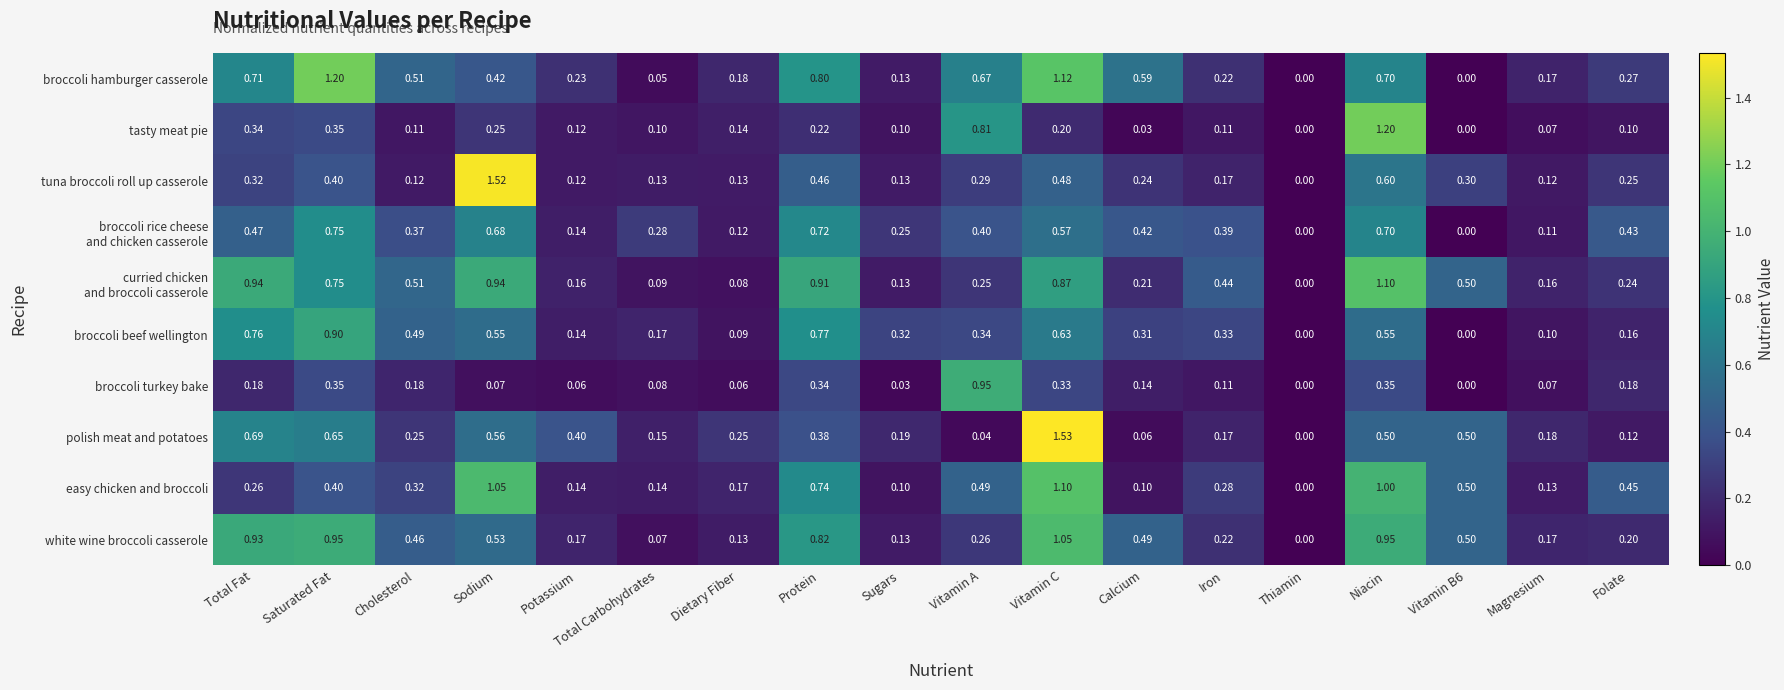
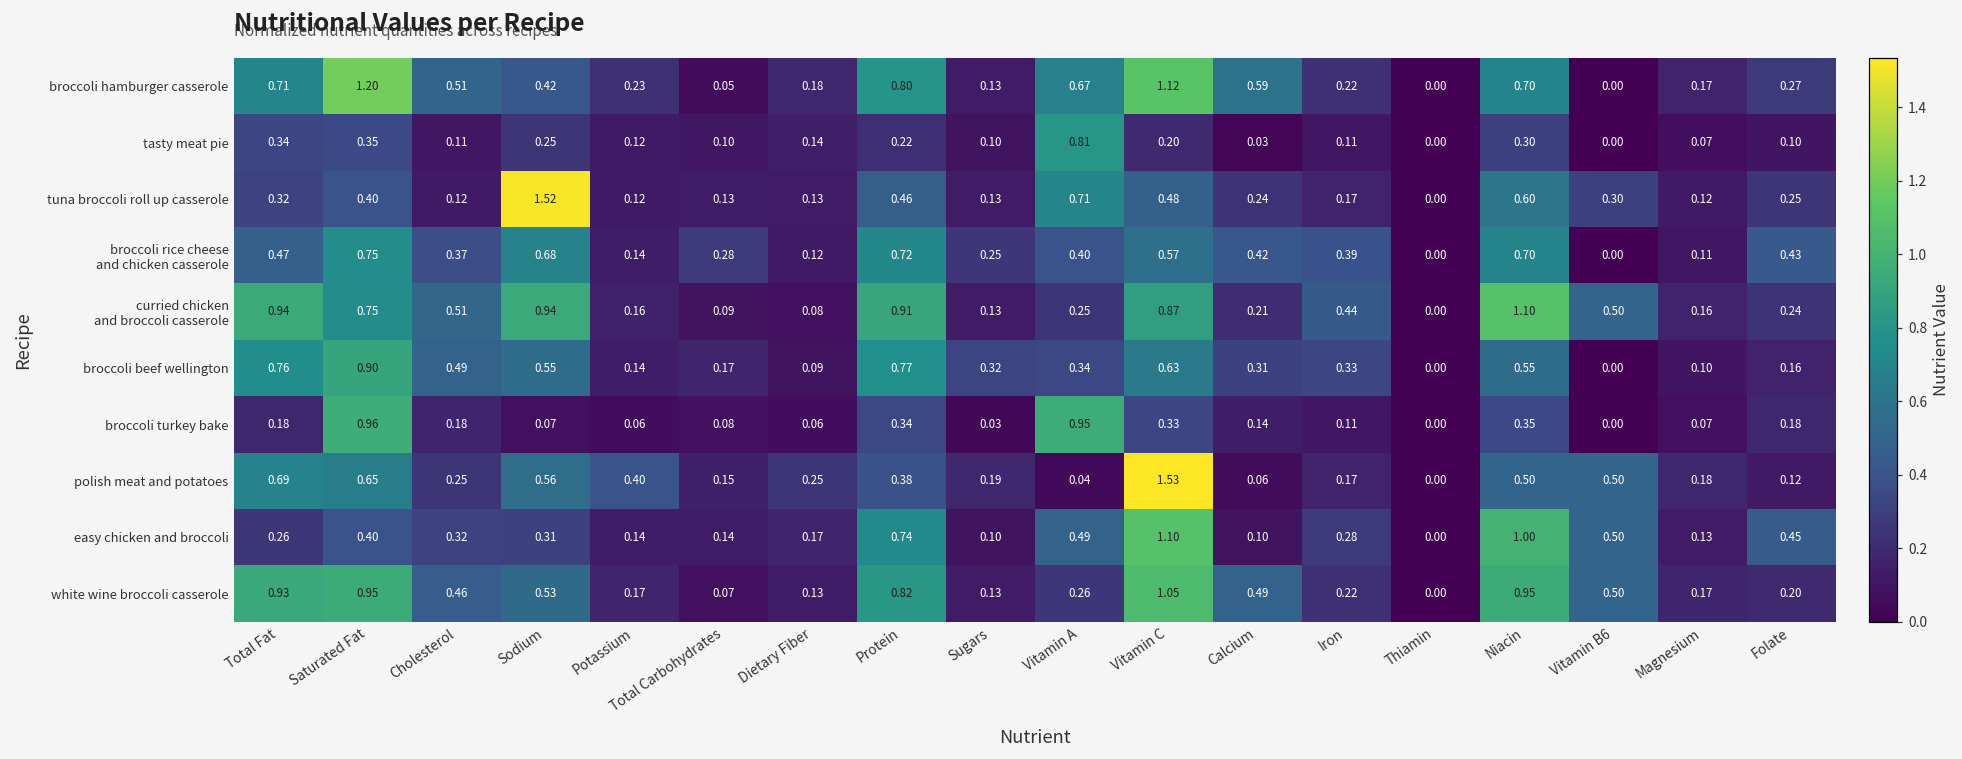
  {
    "broccoli hamburger casserole": {
      "Total Fat": 0.71,
      "Saturated Fat": 1.20,
      "Cholesterol": 0.51,
      "Sodium": 0.42,
      "Potassium": 0.23,
      "Total Carbohydrates": 0.05,
      "Dietary Fiber": 0.18,
      "Protein": 0.80,
      "Sugars": 0.13,
      "Vitamin A": 0.67,
      "Vitamin C": 1.12,
      "Calcium": 0.59,
      "Iron": 0.22,
      "Thiamin": 0.00,
      "Niacin": 0.70,
      "Vitamin B6": 0.00,
      "Magnesium": 0.17,
      "Folate": 0.27
    },
    "tasty meat pie": {
      "Total Fat": 0.34,
      "Saturated Fat": 0.35,
      "Cholesterol": 0.11,
      "Sodium": 0.25,
      "Potassium": 0.12,
      "Total Carbohydrates": 0.10,
      "Dietary Fiber": 0.14,
      "Protein": 0.22,
      "Sugars": 0.10,
      "Vitamin A": 0.81,
      "Vitamin C": 0.20,
      "Calcium": 0.03,
      "Iron": 0.11,
      "Thiamin": 0.00,
-     "Niacin": 1.20,
+     "Niacin": 0.30,
      "Vitamin B6": 0.00,
      "Magnesium": 0.07,
      "Folate": 0.10
    },
    "tuna broccoli roll up casserole": {
      "Total Fat": 0.32,
      "Saturated Fat": 0.40,
      "Cholesterol": 0.12,
      "Sodium": 1.52,
      "Potassium": 0.12,
      "Total Carbohydrates": 0.13,
      "Dietary Fiber": 0.13,
      "Protein": 0.46,
      "Sugars": 0.13,
-     "Vitamin A": 0.29,
+     "Vitamin A": 0.71,
      "Vitamin C": 0.48,
      "Calcium": 0.24,
      "Iron": 0.17,
      "Thiamin": 0.00,
      "Niacin": 0.60,
      "Vitamin B6": 0.30,
      "Magnesium": 0.12,
      "Folate": 0.25
    },
    "broccoli rice cheese and chicken casserole": {
      "Total Fat": 0.47,
      "Saturated Fat": 0.75,
      "Cholesterol": 0.37,
      "Sodium": 0.68,
      "Potassium": 0.14,
      "Total Carbohydrates": 0.28,
      "Dietary Fiber": 0.12,
      "Protein": 0.72,
      "Sugars": 0.25,
      "Vitamin A": 0.40,
      "Vitamin C": 0.57,
      "Calcium": 0.42,
      "Iron": 0.39,
      "Thiamin": 0.00,
      "Niacin": 0.70,
      "Vitamin B6": 0.00,
      "Magnesium": 0.11,
      "Folate": 0.43
    },
    "curried chicken and broccoli casserole": {
      "Total Fat": 0.94,
      "Saturated Fat": 0.75,
      "Cholesterol": 0.51,
      "Sodium": 0.94,
      "Potassium": 0.16,
      "Total Carbohydrates": 0.09,
      "Dietary Fiber": 0.08,
      "Protein": 0.91,
      "Sugars": 0.13,
      "Vitamin A": 0.25,
      "Vitamin C": 0.87,
      "Calcium": 0.21,
      "Iron": 0.44,
      "Thiamin": 0.00,
      "Niacin": 1.10,
      "Vitamin B6": 0.50,
      "Magnesium": 0.16,
      "Folate": 0.24
    },
    "broccoli beef wellington": {
      "Total Fat": 0.76,
      "Saturated Fat": 0.90,
      "Cholesterol": 0.49,
      "Sodium": 0.55,
      "Potassium": 0.14,
      "Total Carbohydrates": 0.17,
      "Dietary Fiber": 0.09,
      "Protein": 0.77,
      "Sugars": 0.32,
      "Vitamin A": 0.34,
      "Vitamin C": 0.63,
      "Calcium": 0.31,
      "Iron": 0.33,
      "Thiamin": 0.00,
      "Niacin": 0.55,
      "Vitamin B6": 0.00,
      "Magnesium": 0.10,
      "Folate": 0.16
    },
    "broccoli turkey bake": {
      "Total Fat": 0.18,
-     "Saturated Fat": 0.35,
+     "Saturated Fat": 0.96,
      "Cholesterol": 0.18,
      "Sodium": 0.07,
      "Potassium": 0.06,
      "Total Carbohydrates": 0.08,
      "Dietary Fiber": 0.06,
      "Protein": 0.34,
      "Sugars": 0.03,
      "Vitamin A": 0.95,
      "Vitamin C": 0.33,
      "Calcium": 0.14,
      "Iron": 0.11,
      "Thiamin": 0.00,
      "Niacin": 0.35,
      "Vitamin B6": 0.00,
      "Magnesium": 0.07,
      "Folate": 0.18
    },
    "polish meat and potatoes": {
      "Total Fat": 0.69,
      "Saturated Fat": 0.65,
      "Cholesterol": 0.25,
      "Sodium": 0.56,
      "Potassium": 0.40,
      "Total Carbohydrates": 0.15,
      "Dietary Fiber": 0.25,
      "Protein": 0.38,
      "Sugars": 0.19,
      "Vitamin A": 0.04,
      "Vitamin C": 1.53,
      "Calcium": 0.06,
      "Iron": 0.17,
      "Thiamin": 0.00,
      "Niacin": 0.50,
      "Vitamin B6": 0.50,
      "Magnesium": 0.18,
      "Folate": 0.12
    },
    "easy chicken and broccoli": {
      "Total Fat": 0.26,
      "Saturated Fat": 0.40,
      "Cholesterol": 0.32,
-     "Sodium": 1.05,
+     "Sodium": 0.31,
      "Potassium": 0.14,
      "Total Carbohydrates": 0.14,
      "Dietary Fiber": 0.17,
      "Protein": 0.74,
      "Sugars": 0.10,
      "Vitamin A": 0.49,
      "Vitamin C": 1.10,
      "Calcium": 0.10,
      "Iron": 0.28,
      "Thiamin": 0.00,
      "Niacin": 1.00,
      "Vitamin B6": 0.50,
      "Magnesium": 0.13,
      "Folate": 0.45
    },
    "white wine broccoli casserole": {
      "Total Fat": 0.93,
      "Saturated Fat": 0.95,
      "Cholesterol": 0.46,
      "Sodium": 0.53,
      "Potassium": 0.17,
      "Total Carbohydrates": 0.07,
      "Dietary Fiber": 0.13,
      "Protein": 0.82,
      "Sugars": 0.13,
      "Vitamin A": 0.26,
      "Vitamin C": 1.05,
      "Calcium": 0.49,
      "Iron": 0.22,
      "Thiamin": 0.00,
      "Niacin": 0.95,
      "Vitamin B6": 0.50,
      "Magnesium": 0.17,
      "Folate": 0.20
    }
  }
